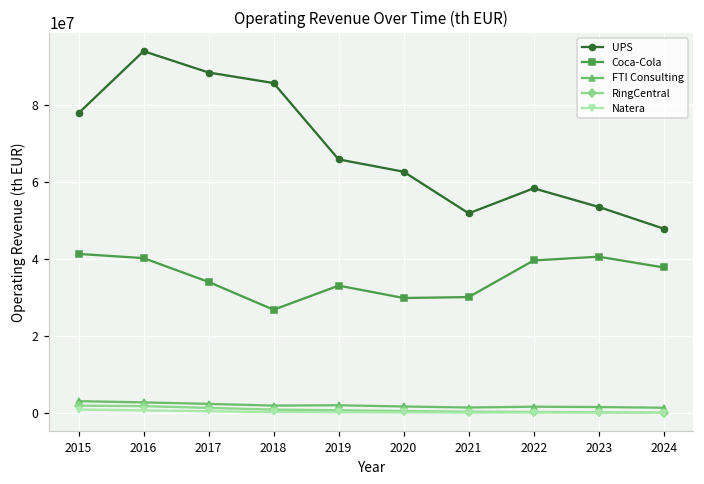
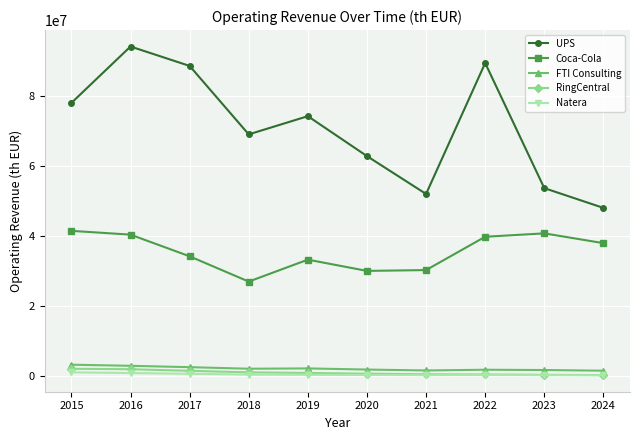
  {
    "UPS": {
      "2015": 78000000,
      "2016": 94000000,
      "2017": 89000000,
-     "2018": 86000000,
-     "2019": 66000000,
+     "2018": 69000000,
+     "2019": 74000000,
      "2020": 63000000,
      "2021": 52000000,
-     "2022": 58000000,
+     "2022": 89000000,
      "2023": 54000000,
      "2024": 48000000
    }
  }
